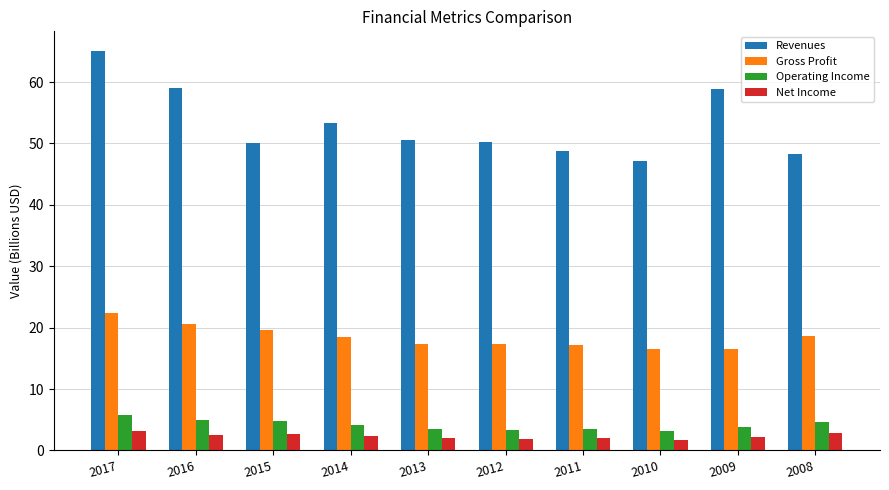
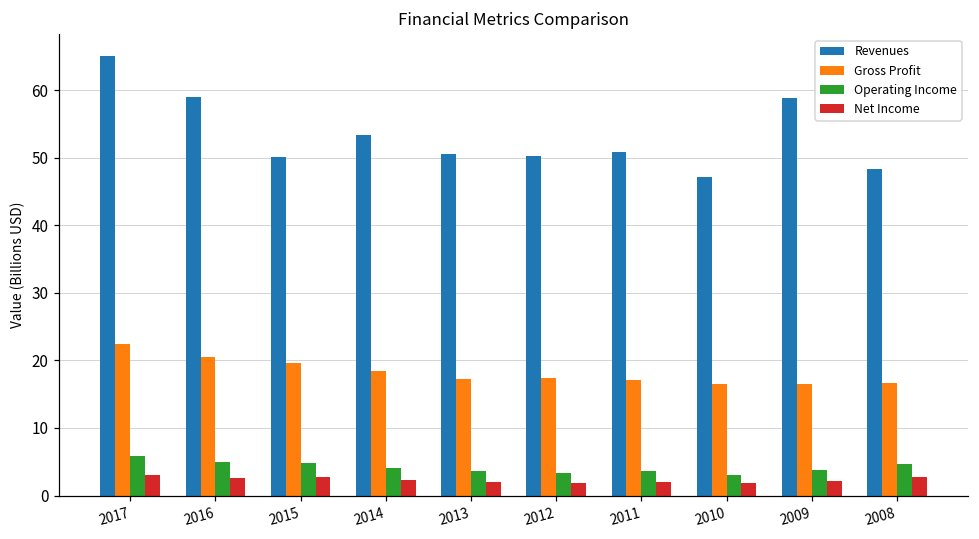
  {
    "Revenues": {
      "2017": 65,
      "2016": 59,
      "2015": 50,
      "2014": 53,
      "2013": 51,
      "2012": 50,
-     "2011": 49,
+     "2011": 51,
      "2010": 47,
      "2009": 59,
      "2008": 48
    },
    "Gross Profit": {
      "2017": 22,
      "2016": 21,
      "2015": 20,
      "2014": 18,
      "2013": 17,
      "2012": 17,
      "2011": 17,
      "2010": 16,
      "2009": 17,
-     "2008": 19
+     "2008": 17
    },
    "Operating Income": {
      "2017": 6,
      "2016": 5,
      "2015": 5,
      "2014": 4,
      "2013": 4,
      "2012": 3,
      "2011": 4,
      "2010": 3,
      "2009": 4,
      "2008": 5
    },
    "Net Income": {
      "2017": 3,
      "2016": 3,
      "2015": 3,
      "2014": 2,
      "2013": 2,
      "2012": 2,
      "2011": 2,
      "2010": 2,
      "2009": 2,
      "2008": 3
    }
  }
